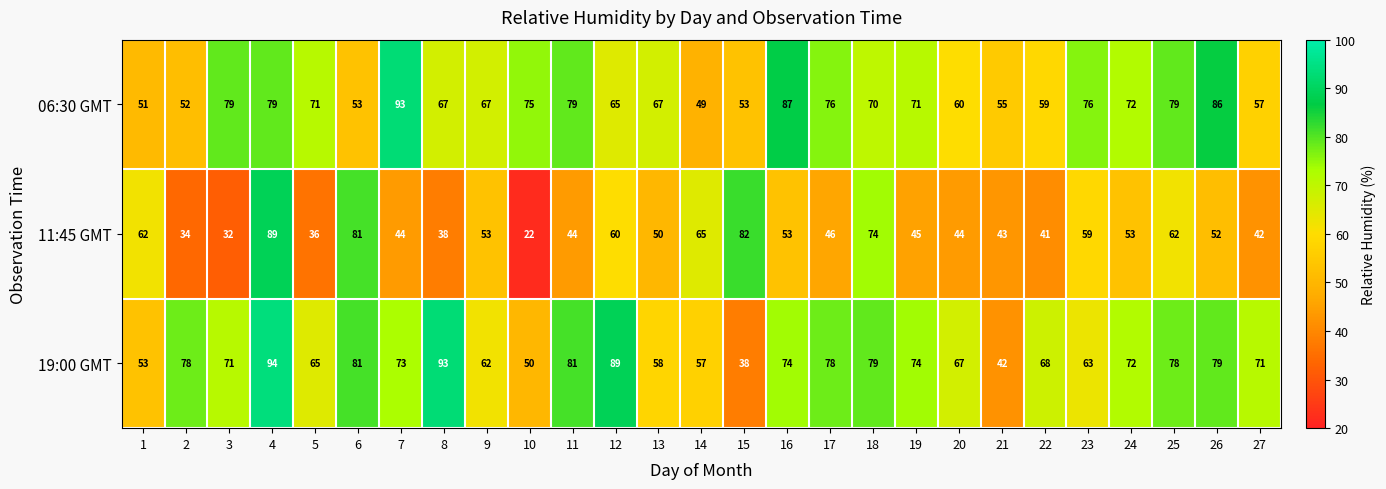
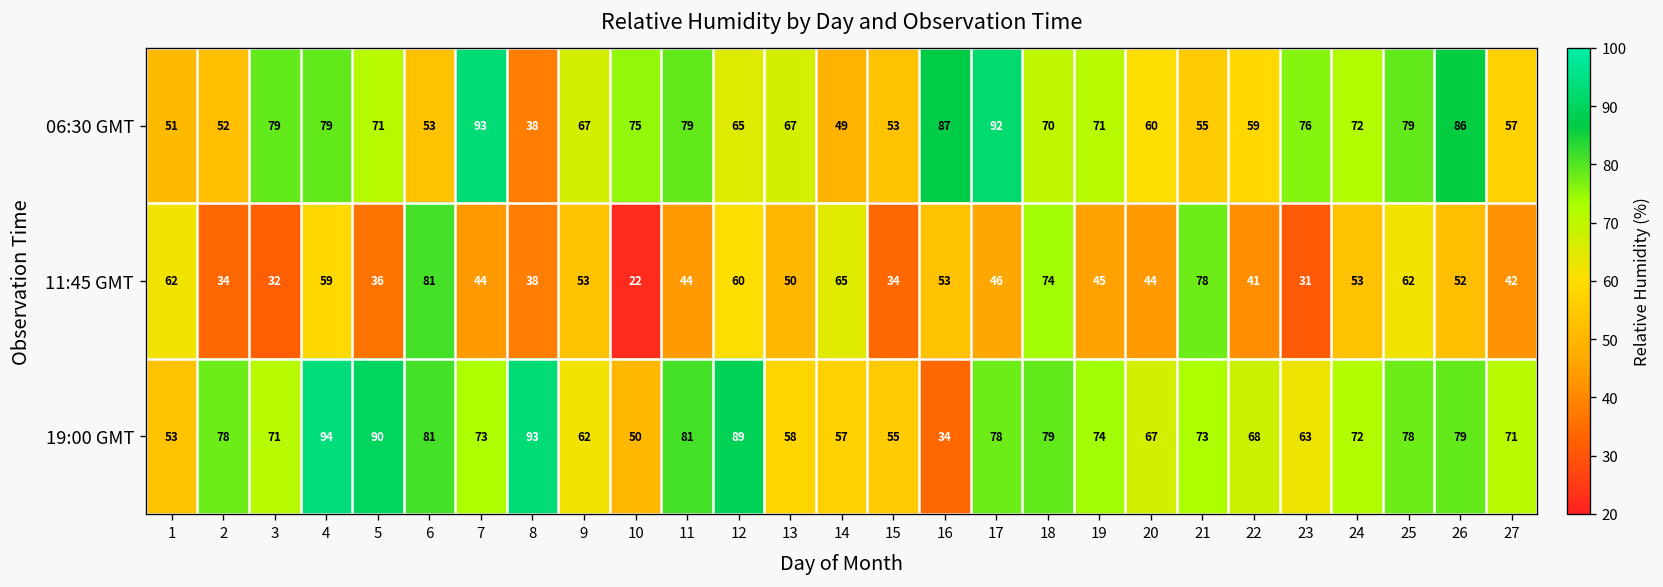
  {
    "06:30 GMT": {
      "1": 51,
      "2": 52,
      "3": 79,
      "4": 79,
      "5": 71,
      "6": 53,
      "7": 93,
-     "8": 67,
+     "8": 38,
      "9": 67,
      "10": 75,
      "11": 79,
      "12": 65,
      "13": 67,
      "14": 49,
      "15": 53,
      "16": 87,
-     "17": 76,
+     "17": 92,
      "18": 70,
      "19": 71,
      "20": 60,
      "21": 55,
      "22": 59,
      "23": 76,
      "24": 72,
      "25": 79,
      "26": 86,
      "27": 57
    },
    "11:45 GMT": {
      "1": 62,
      "2": 34,
      "3": 32,
-     "4": 89,
+     "4": 59,
      "5": 36,
      "6": 81,
      "7": 44,
      "8": 38,
      "9": 53,
      "10": 22,
      "11": 44,
      "12": 60,
      "13": 50,
      "14": 65,
-     "15": 82,
+     "15": 34,
      "16": 53,
      "17": 46,
      "18": 74,
      "19": 45,
      "20": 44,
-     "21": 43,
+     "21": 78,
      "22": 41,
-     "23": 59,
+     "23": 31,
      "24": 53,
      "25": 62,
      "26": 52,
      "27": 42
    },
    "19:00 GMT": {
      "1": 53,
      "2": 78,
      "3": 71,
      "4": 94,
-     "5": 65,
+     "5": 90,
      "6": 81,
      "7": 73,
      "8": 93,
      "9": 62,
      "10": 50,
      "11": 81,
      "12": 89,
      "13": 58,
      "14": 57,
-     "15": 38,
-     "16": 74,
+     "15": 55,
+     "16": 34,
      "17": 78,
      "18": 79,
      "19": 74,
      "20": 67,
-     "21": 42,
+     "21": 73,
      "22": 68,
      "23": 63,
      "24": 72,
      "25": 78,
      "26": 79,
      "27": 71
    }
  }
